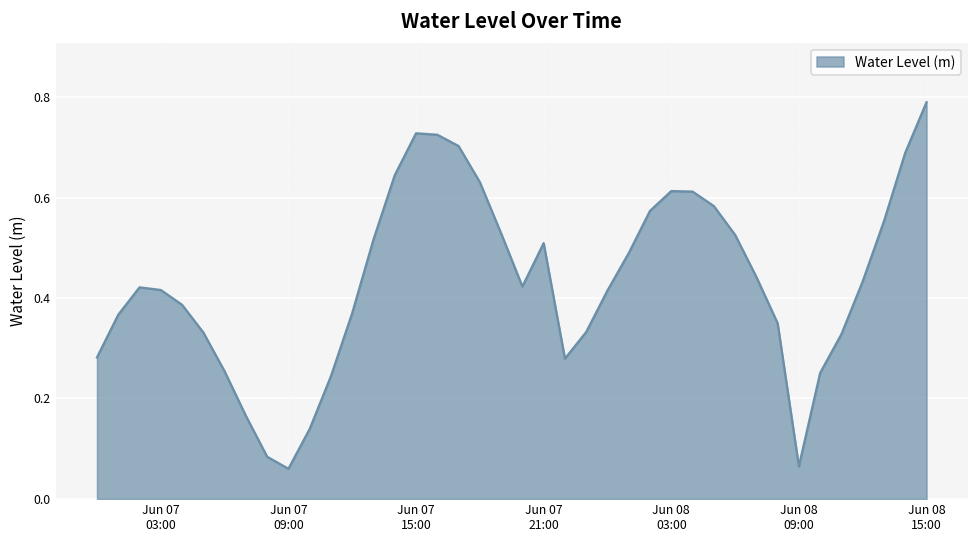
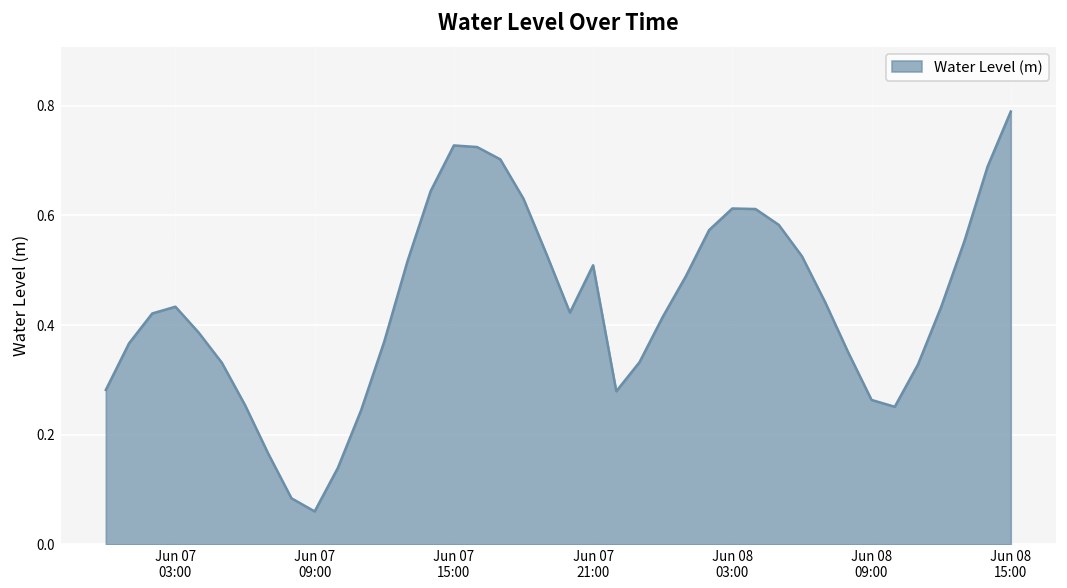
  {
-   "Jun 07 03:00": 0.42,
+   "Jun 07 03:00": 0.43,
    "Jun 07 09:00": 0.06,
    "Jun 07 15:00": 0.73,
    "Jun 07 21:00": 0.51,
    "Jun 08 03:00": 0.61,
-   "Jun 08 09:00": 0.06,
+   "Jun 08 09:00": 0.26,
    "Jun 08 15:00": 0.79
  }
